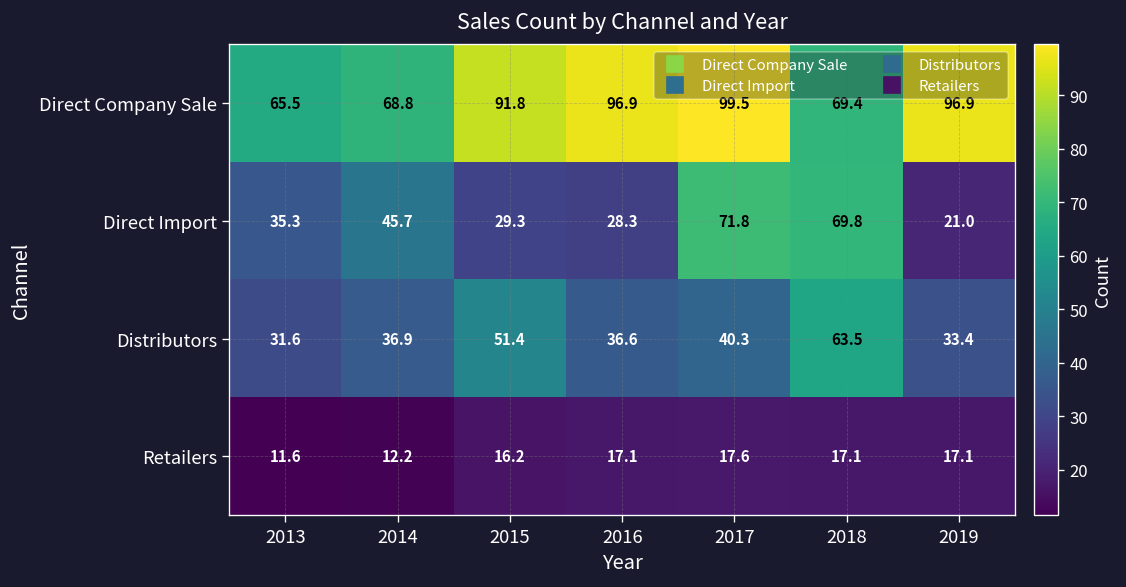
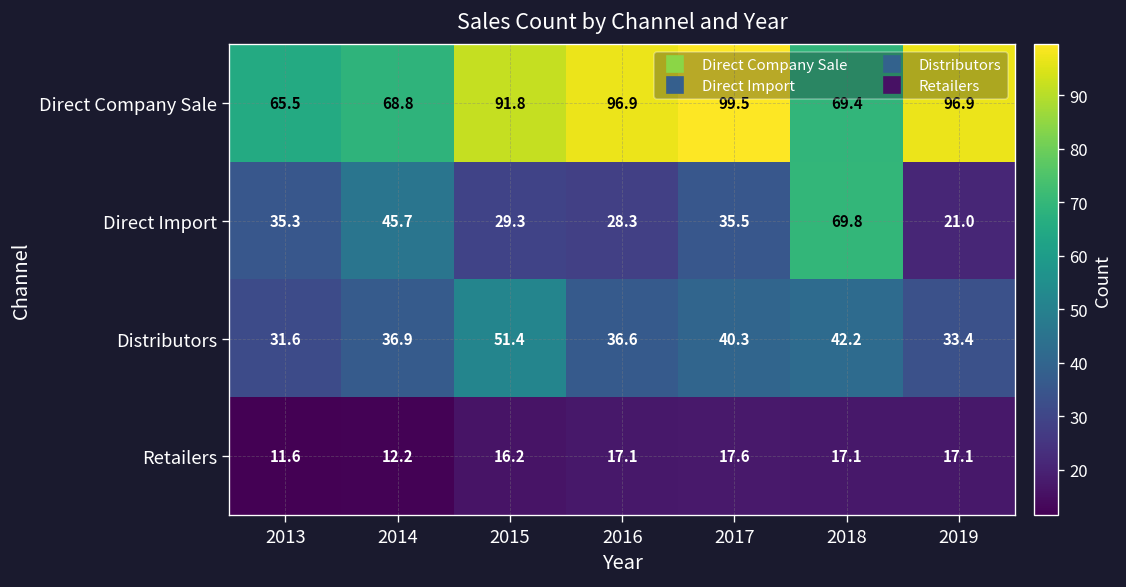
  {
    "Direct Company Sale": {
      "2013": 65.5,
      "2014": 68.8,
      "2015": 91.8,
      "2016": 96.9
    },
    "Direct Import": {
      "2013": 35.3,
      "2014": 45.7,
      "2015": 29.3,
      "2016": 28.3,
-     "2017": 71.8,
+     "2017": 35.5,
      "2018": 69.8,
      "2019": 21.0
    },
    "Distributors": {
      "2013": 31.6,
      "2014": 36.9,
      "2015": 51.4,
      "2016": 36.6,
      "2017": 40.3,
-     "2018": 63.5,
+     "2018": 42.2,
      "2019": 33.4
    },
    "Retailers": {
      "2013": 11.6,
      "2014": 12.2,
      "2015": 16.2,
      "2016": 17.1,
      "2017": 17.6,
      "2018": 17.1,
      "2019": 17.1
    }
  }
